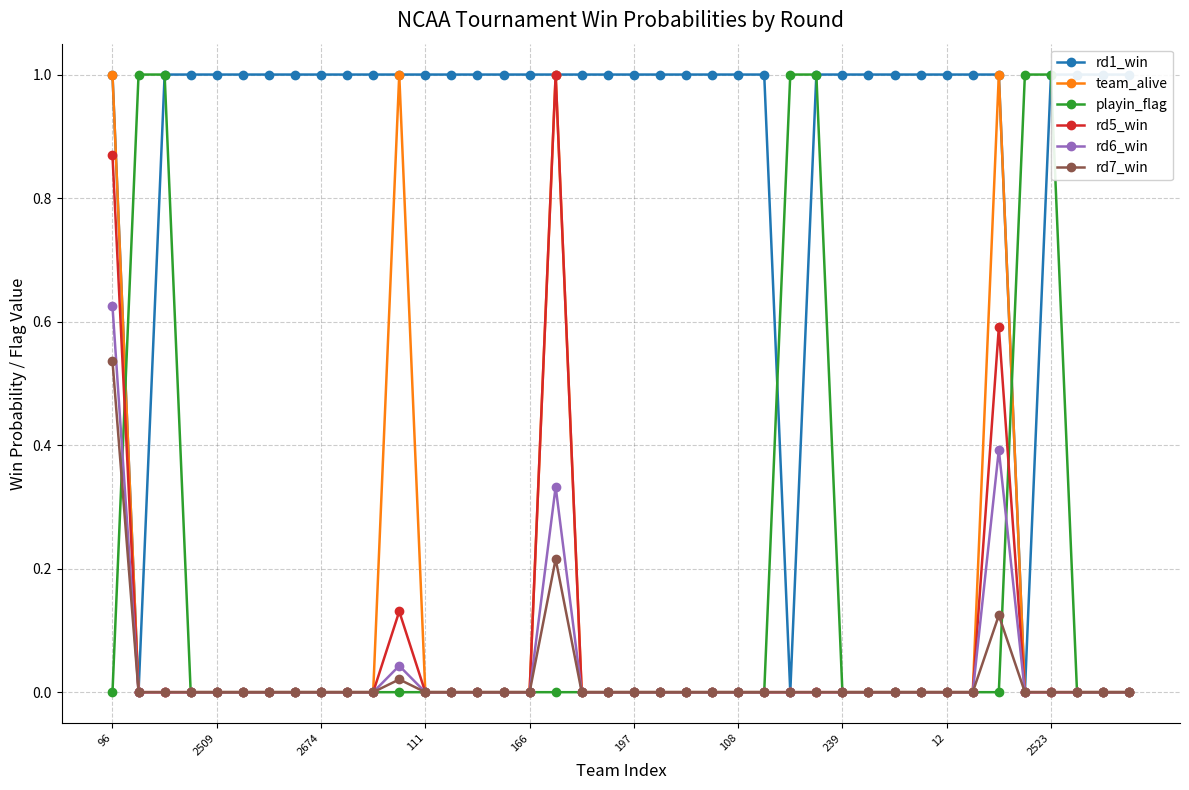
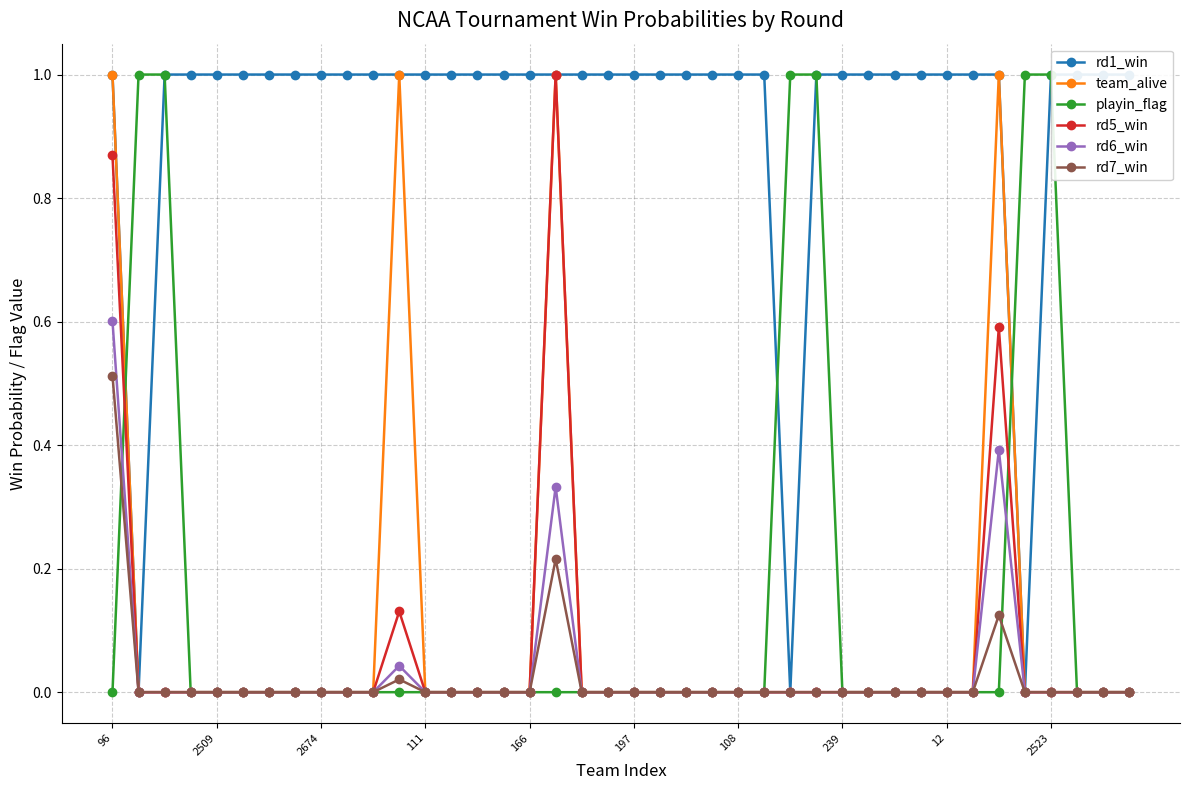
  {
    "rd1_win": {
      "2509": 1.00,
      "2674": 1.00,
      "111": 1.00,
      "166": 1.00,
      "197": 1.00,
      "108": 1.00,
      "239": 1.00,
      "12": 1.00
    },
    "playin_flag": {
      "96": 0.00
    },
    "rd5_win": {
      "96": 0.87
    },
    "rd6_win": {
-     "96": 0.62
+     "96": 0.60
    },
    "rd7_win": {
-     "96": 0.54
+     "96": 0.51
    }
  }
